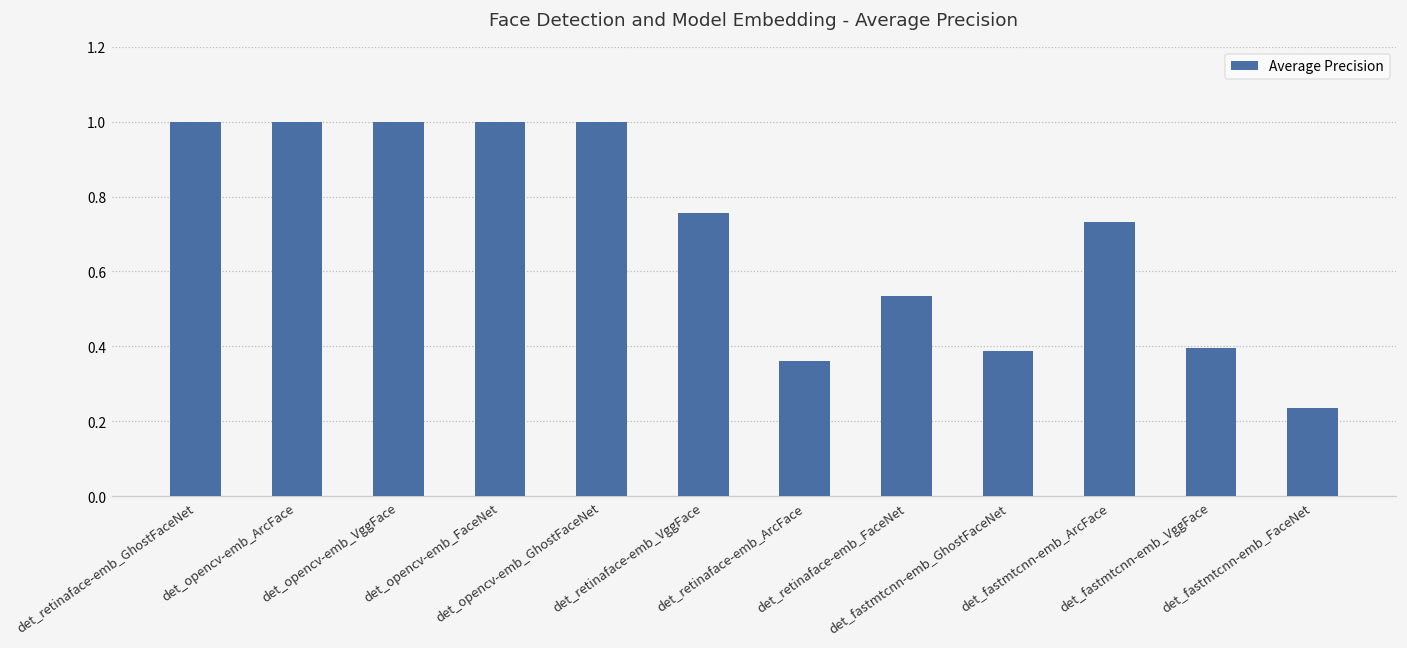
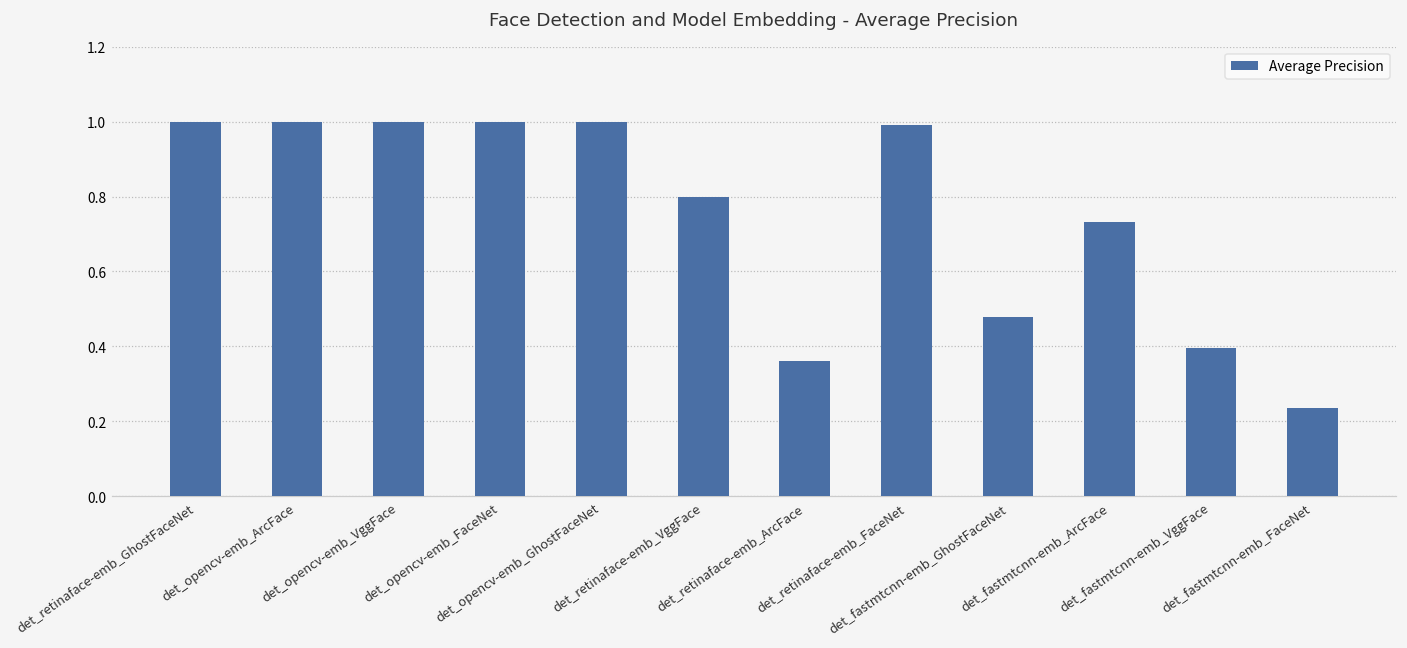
  {
    "det_retinaface-emb_GhostFaceNet": 1.00,
    "det_opencv-emb_ArcFace": 1.00,
    "det_opencv-emb_VggFace": 1.00,
    "det_opencv-emb_FaceNet": 1.00,
    "det_opencv-emb_GhostFaceNet": 1.00,
-   "det_retinaface-emb_VggFace": 0.76,
+   "det_retinaface-emb_VggFace": 0.80,
    "det_retinaface-emb_ArcFace": 0.36,
-   "det_retinaface-emb_FaceNet": 0.53,
-   "det_fastmtcnn-emb_GhostFaceNet": 0.39,
+   "det_retinaface-emb_FaceNet": 0.99,
+   "det_fastmtcnn-emb_GhostFaceNet": 0.48,
    "det_fastmtcnn-emb_ArcFace": 0.73,
    "det_fastmtcnn-emb_VggFace": 0.40,
    "det_fastmtcnn-emb_FaceNet": 0.24
  }
